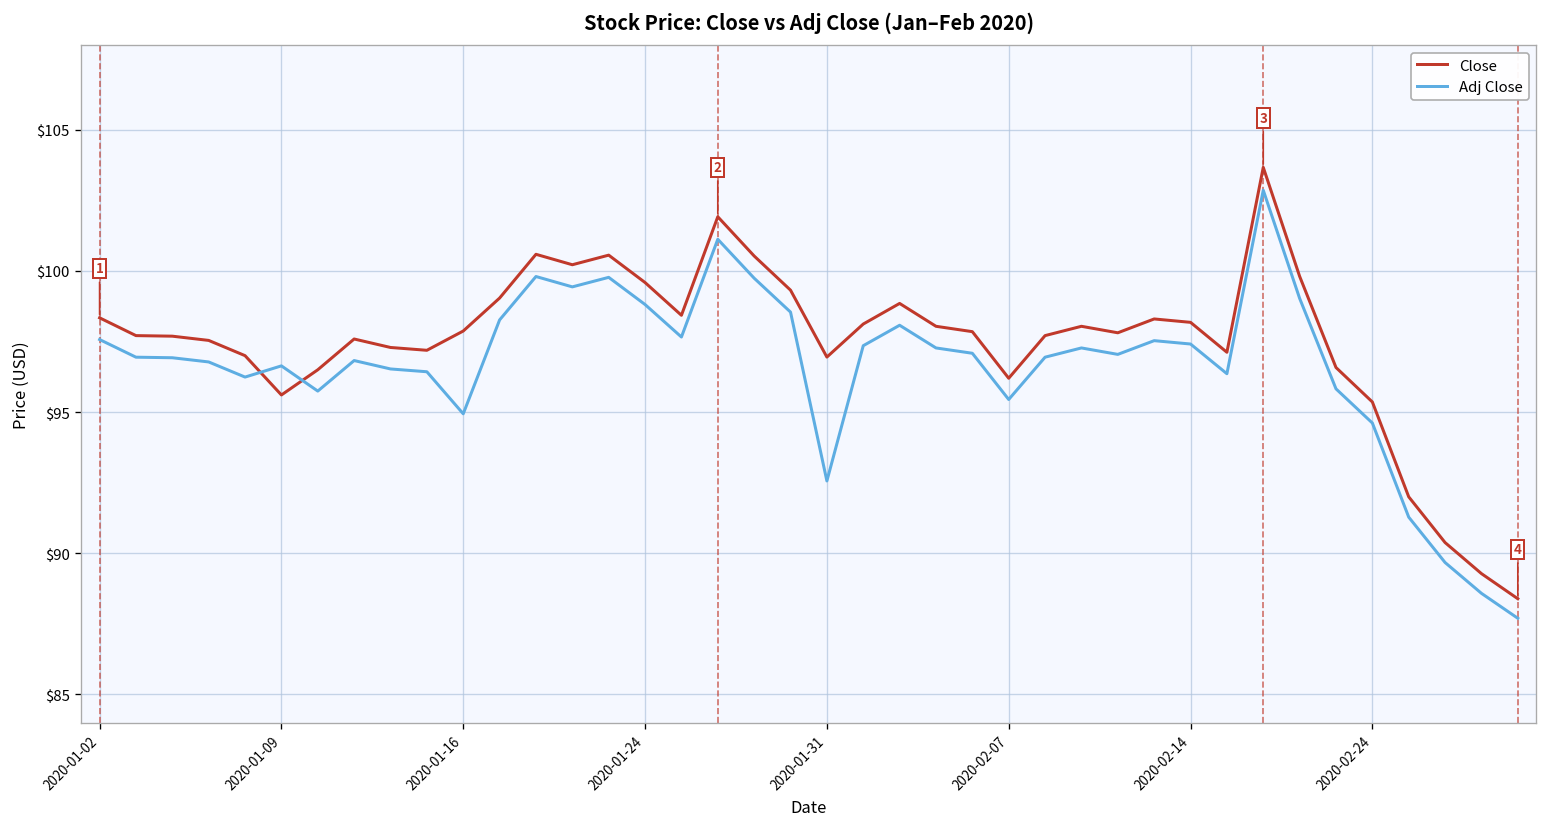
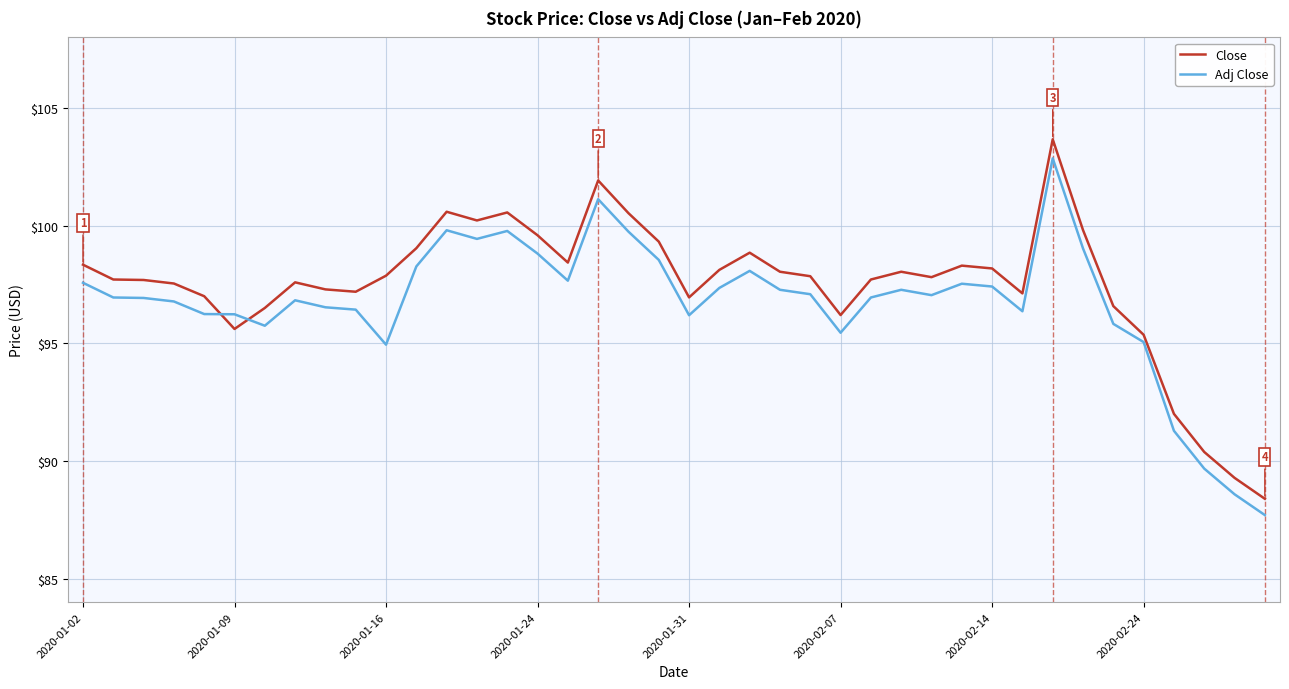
  {
    "Close": {
      "2020-01-09": "$95.6",
      "2020-01-16": "$97.9",
      "2020-01-24": "$99.6",
      "2020-01-31": "$96.9",
      "2020-02-07": "$96.2",
      "2020-02-14": "$98.2",
      "2020-02-24": "$95.4"
    },
    "Adj Close": {
      "2020-01-02": "$97.6",
-     "2020-01-09": "$96.6",
+     "2020-01-09": "$96.2",
      "2020-01-16": "$94.9",
      "2020-01-24": "$98.8",
-     "2020-01-31": "$92.6",
+     "2020-01-31": "$96.2",
      "2020-02-07": "$95.4",
      "2020-02-14": "$97.4",
-     "2020-02-24": "$94.6"
+     "2020-02-24": "$95.1"
    }
  }
